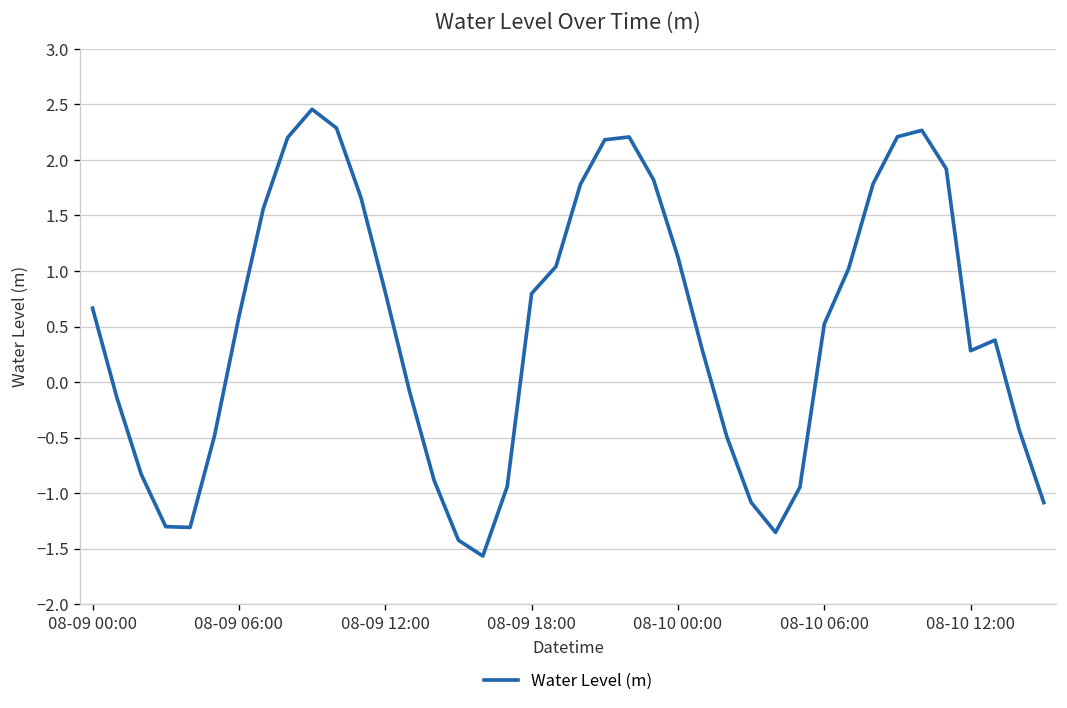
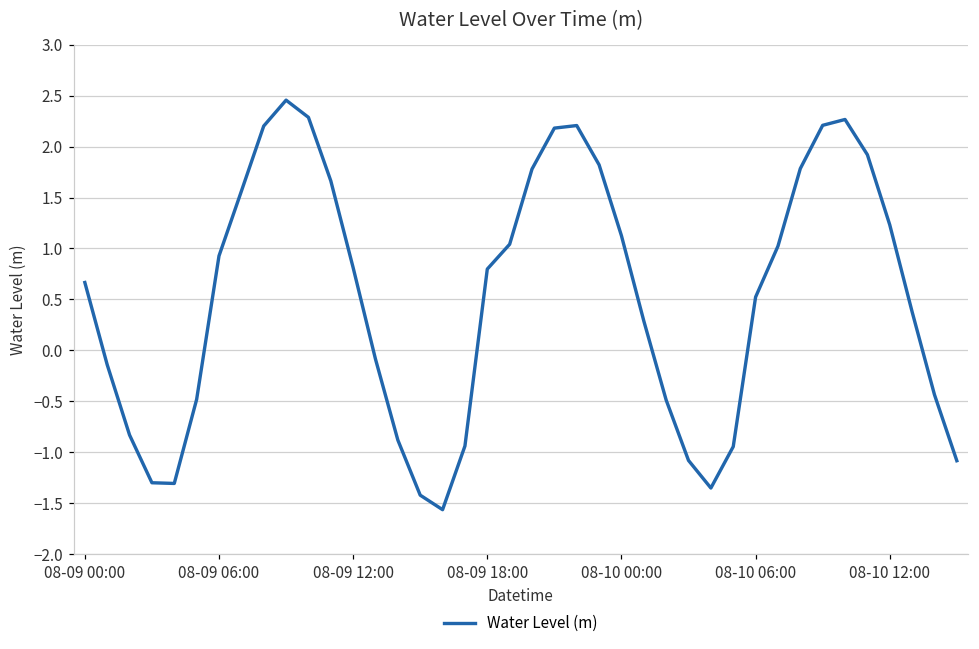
  {
    "08-09 00:00": 0.7,
-   "08-09 06:00": 0.6,
+   "08-09 06:00": 0.9,
    "08-09 12:00": 0.8,
    "08-09 18:00": 0.8,
    "08-10 00:00": 1.1,
    "08-10 06:00": 0.5,
-   "08-10 12:00": 0.3
+   "08-10 12:00": 1.2
  }
